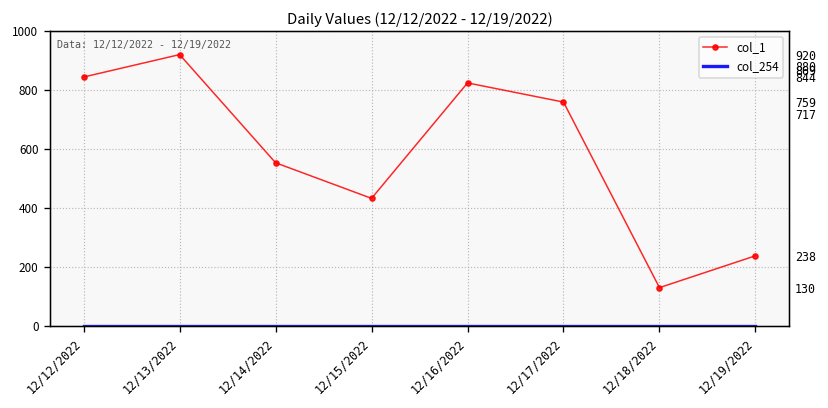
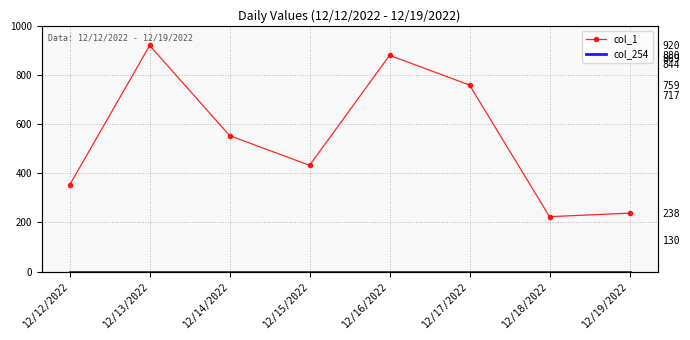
  {
    "col_1": {
-     "12/12/2022": 840,
+     "12/12/2022": 350,
      "12/14/2022": 550,
      "12/15/2022": 430,
-     "12/16/2022": 820,
+     "12/16/2022": 880,
      "12/17/2022": 760,
-     "12/18/2022": 130,
+     "12/18/2022": 220,
      "12/19/2022": 240
    },
    "col_254": {
      "12/12/2022": 0,
      "12/13/2022": 0,
      "12/14/2022": 0,
      "12/15/2022": 0,
      "12/16/2022": 0,
      "12/17/2022": 0,
      "12/18/2022": 0,
      "12/19/2022": 0
    }
  }
